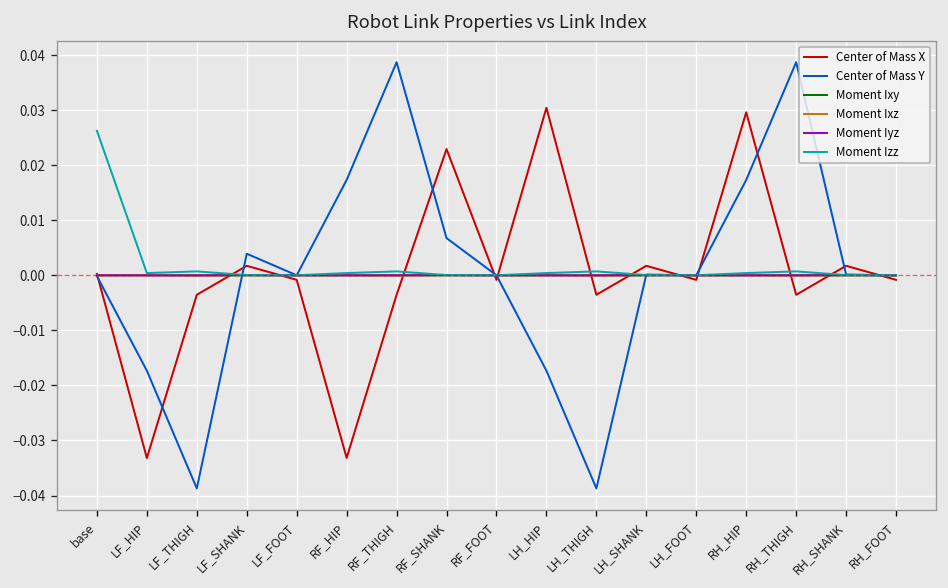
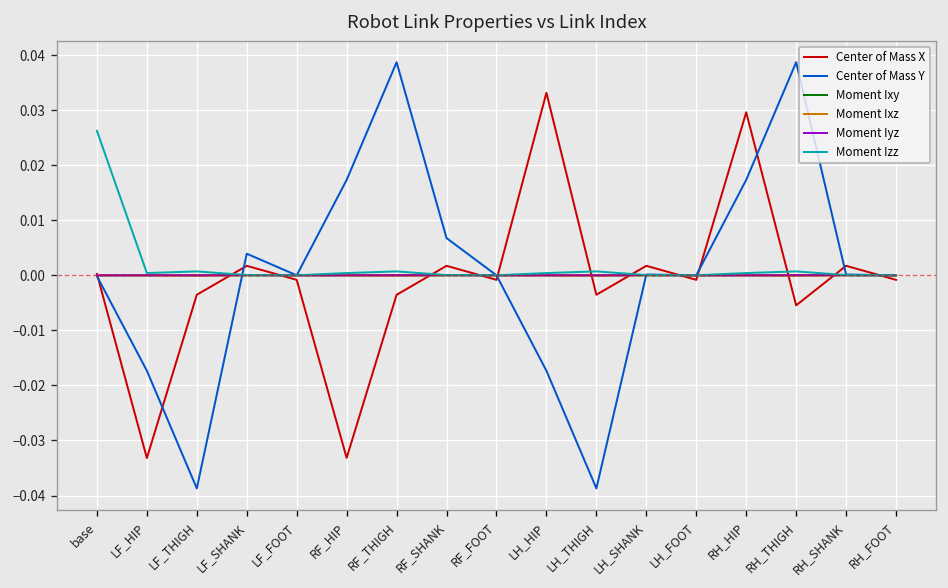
  {
    "Center of Mass X": {
      "LF_HIP": -0.033,
      "LF_THIGH": -0.004,
      "LF_SHANK": 0.002,
      "LF_FOOT": -0.001,
      "RF_HIP": -0.033,
      "RF_THIGH": -0.004,
-     "RF_SHANK": 0.023,
+     "RF_SHANK": 0.002,
      "RF_FOOT": -0.001,
-     "LH_HIP": 0.030,
+     "LH_HIP": 0.033,
      "LH_THIGH": -0.004,
      "LH_SHANK": 0.002,
      "LH_FOOT": -0.001,
      "RH_HIP": 0.030,
-     "RH_THIGH": -0.004,
+     "RH_THIGH": -0.005,
      "RH_SHANK": 0.002,
      "RH_FOOT": -0.001
    },
    "Center of Mass Y": {
      "LF_HIP": -0.017,
      "LF_THIGH": -0.039,
      "LF_SHANK": 0.004,
      "RF_HIP": 0.017,
      "RF_THIGH": 0.039,
      "RF_SHANK": 0.007,
      "LH_HIP": -0.017,
      "LH_THIGH": -0.039,
      "RH_HIP": 0.017,
      "RH_THIGH": 0.039
    },
    "Moment Izz": {
      "base": 0.026,
      "LF_THIGH": 0.001,
      "RF_THIGH": 0.001,
      "LH_THIGH": 0.001,
      "RH_THIGH": 0.001
    }
  }
